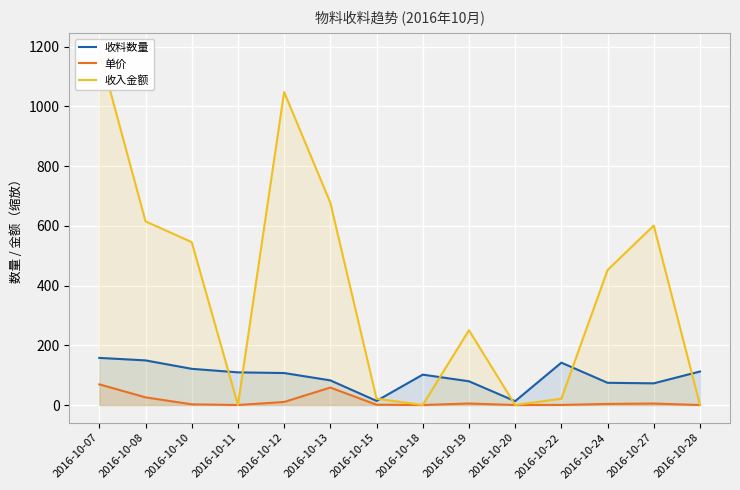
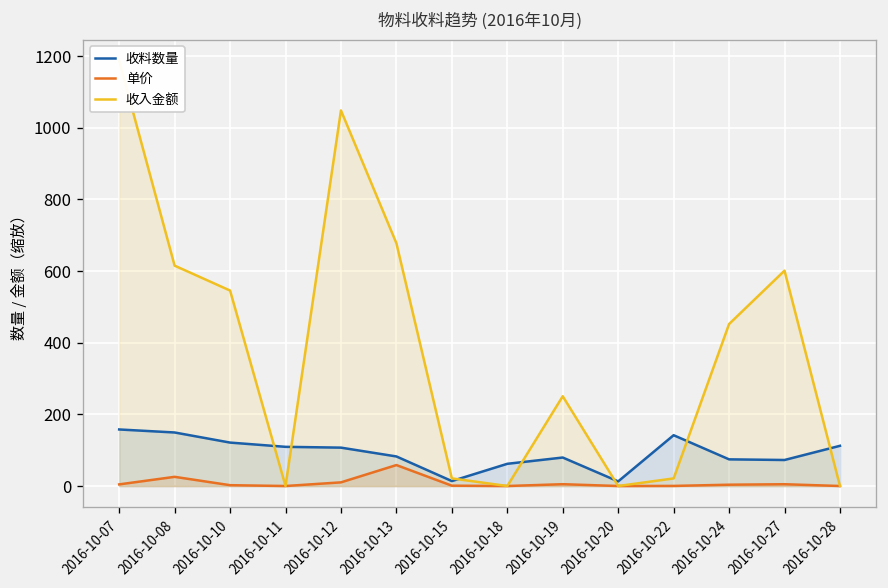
  {
    "收料数量": {
      "2016-10-07": 160,
      "2016-10-08": 150,
      "2016-10-10": 120,
      "2016-10-11": 110,
      "2016-10-12": 110,
      "2016-10-13": 80,
-     "2016-10-18": 100,
+     "2016-10-18": 60,
      "2016-10-19": 80,
      "2016-10-20": 10,
      "2016-10-22": 140,
      "2016-10-24": 70,
      "2016-10-27": 70,
      "2016-10-28": 110
    },
    "单价": {
-     "2016-10-07": 70,
+     "2016-10-07": 0,
      "2016-10-08": 30,
      "2016-10-10": 0,
      "2016-10-12": 10,
      "2016-10-13": 60,
      "2016-10-15": 0,
      "2016-10-19": 10,
      "2016-10-22": 0,
      "2016-10-24": 0,
      "2016-10-27": 0
    },
    "收入金额": {
      "2016-10-08": 620,
      "2016-10-10": 550,
      "2016-10-12": 1050,
      "2016-10-13": 680,
      "2016-10-19": 250,
      "2016-10-22": 20,
      "2016-10-24": 450,
      "2016-10-27": 600
    }
  }
